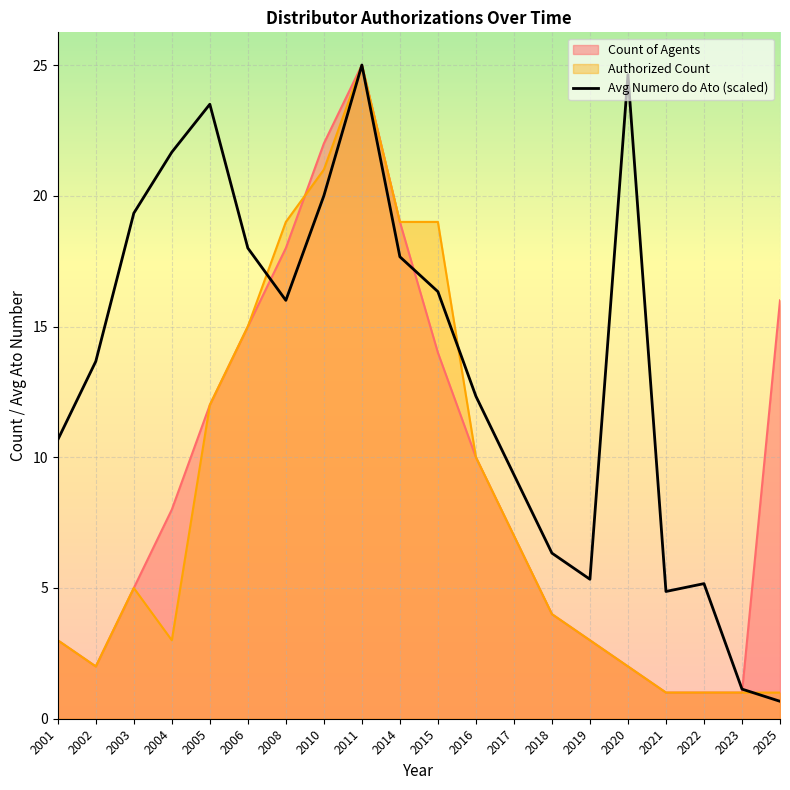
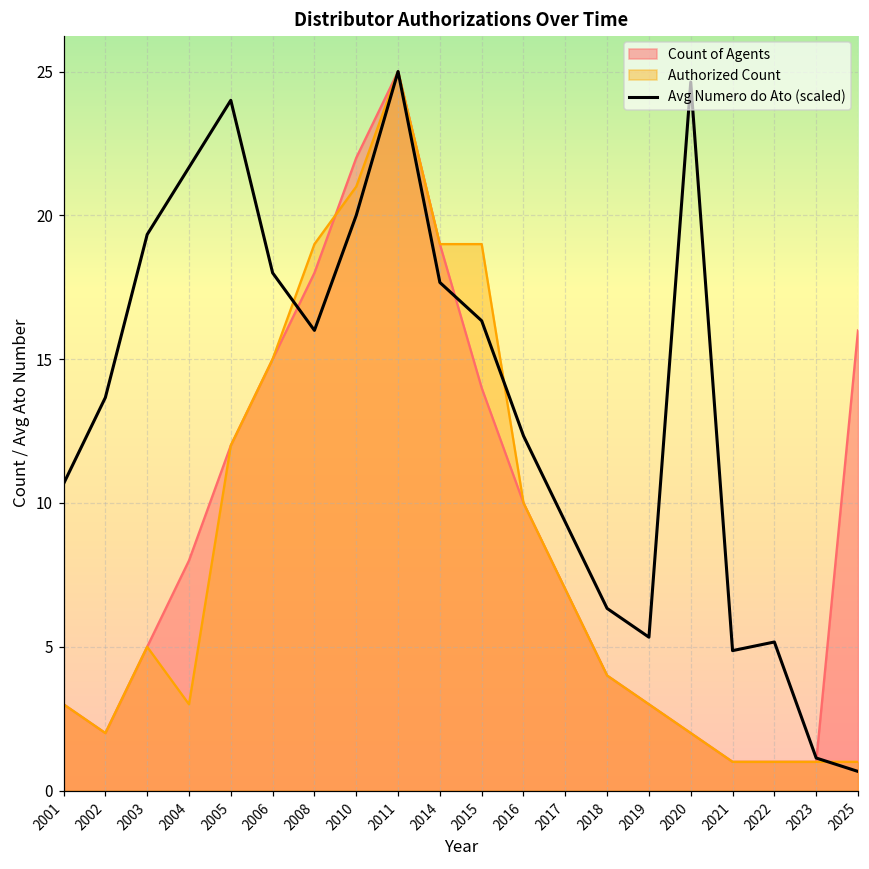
  {
    "Count of Agents": {
      "2004": 8.0,
      "2008": 18.0,
      "2010": 22.0,
      "2015": 14.0,
      "2025": 16.0
    },
    "Authorized Count": {
      "2004": 3.0,
      "2008": 19.0,
      "2010": 21.0,
      "2015": 19.0,
      "2025": 1.0
    },
    "Avg Numero do Ato (scaled)": {
      "2001": 10.7,
      "2002": 13.7,
      "2003": 19.3,
      "2004": 21.7,
-     "2005": 23.5,
+     "2005": 24.0,
      "2006": 18.0,
      "2008": 16.0,
      "2010": 20.0,
      "2014": 17.7,
      "2015": 16.3,
      "2016": 12.3,
      "2017": 9.3,
      "2018": 6.3,
      "2019": 5.3,
      "2021": 4.9,
      "2022": 5.2,
      "2023": 1.1,
      "2025": 0.7
    }
  }
